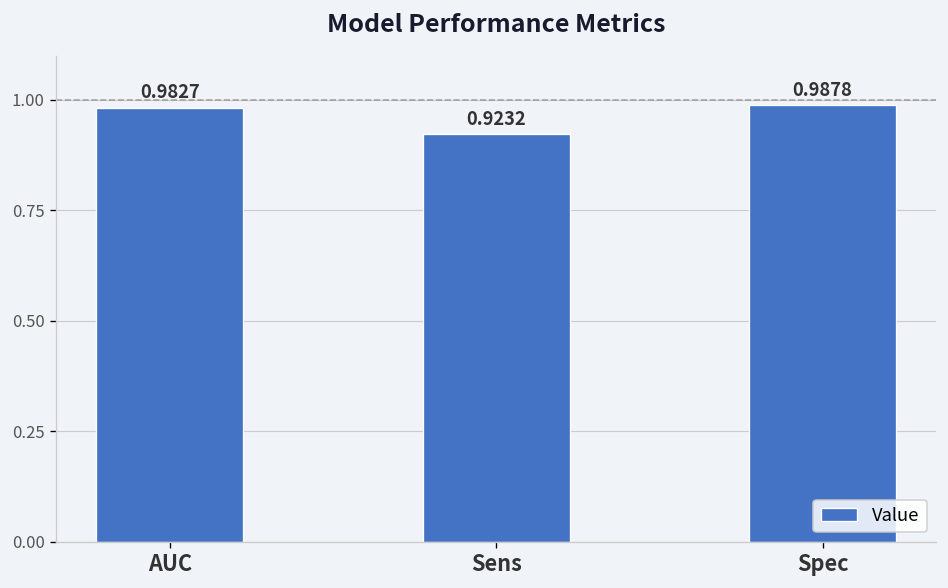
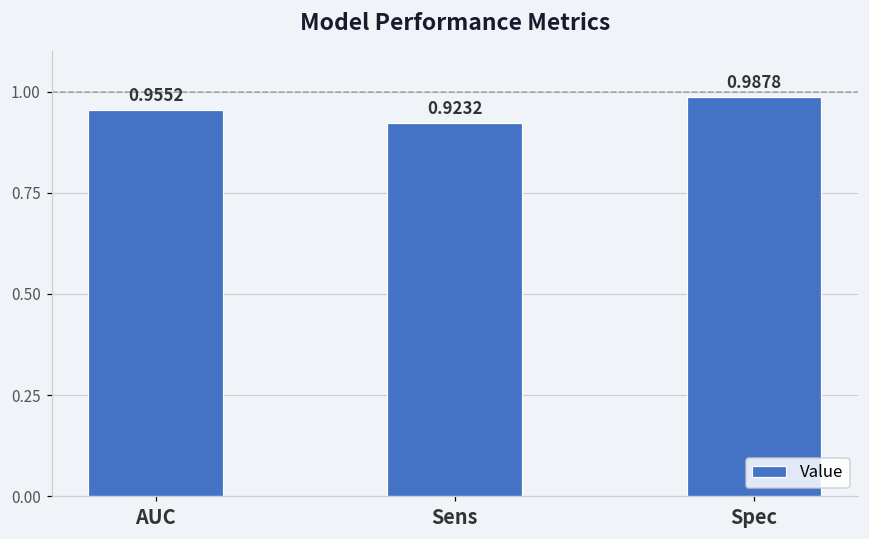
  {
-   "AUC": 0.9827,
+   "AUC": 0.9552,
    "Sens": 0.9232,
    "Spec": 0.9878
  }
